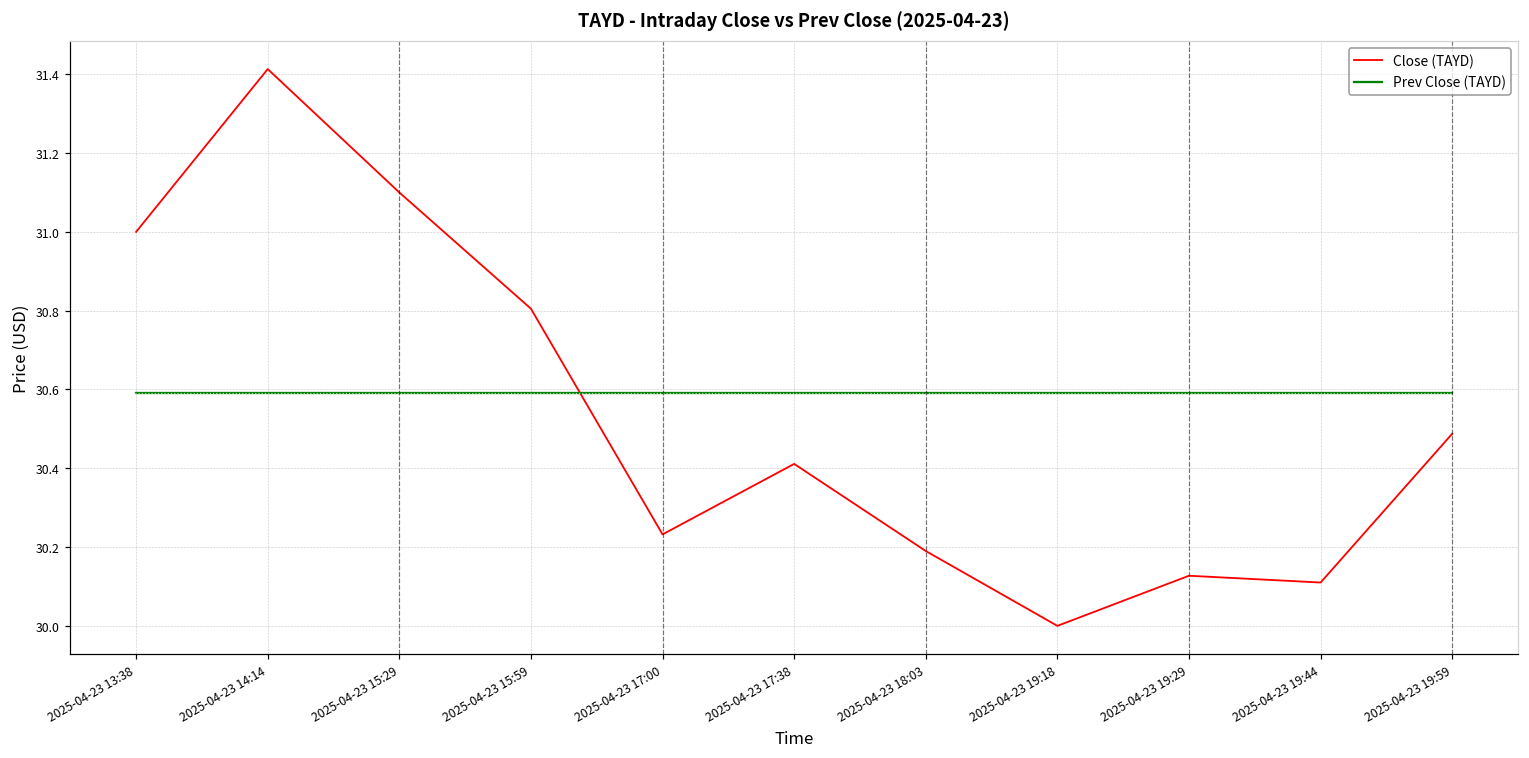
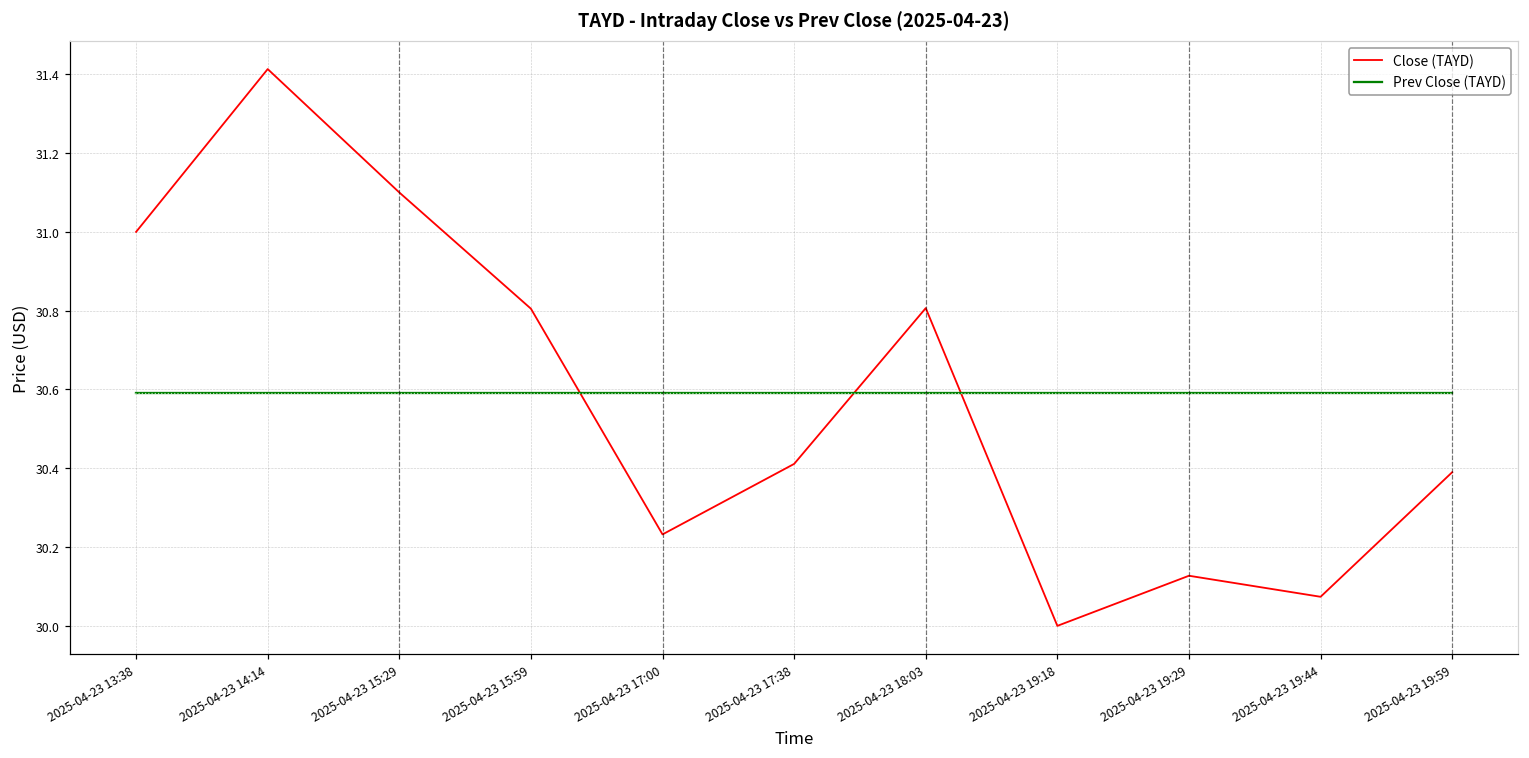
  {
    "Close (TAYD)": {
      "2025-04-23 13:38": 31.00,
      "2025-04-23 14:14": 31.41,
      "2025-04-23 15:29": 31.10,
      "2025-04-23 15:59": 30.81,
      "2025-04-23 17:00": 30.23,
      "2025-04-23 17:38": 30.41,
-     "2025-04-23 18:03": 30.19,
+     "2025-04-23 18:03": 30.81,
      "2025-04-23 19:18": 30.00,
      "2025-04-23 19:29": 30.13,
-     "2025-04-23 19:44": 30.11,
-     "2025-04-23 19:59": 30.49
+     "2025-04-23 19:44": 30.07,
+     "2025-04-23 19:59": 30.39
    },
    "Prev Close (TAYD)": {
      "2025-04-23 13:38": 30.59,
      "2025-04-23 14:14": 30.59,
      "2025-04-23 15:29": 30.59,
      "2025-04-23 15:59": 30.59,
      "2025-04-23 17:00": 30.59,
      "2025-04-23 17:38": 30.59,
      "2025-04-23 18:03": 30.59,
      "2025-04-23 19:18": 30.59,
      "2025-04-23 19:29": 30.59,
      "2025-04-23 19:44": 30.59,
      "2025-04-23 19:59": 30.59
    }
  }
